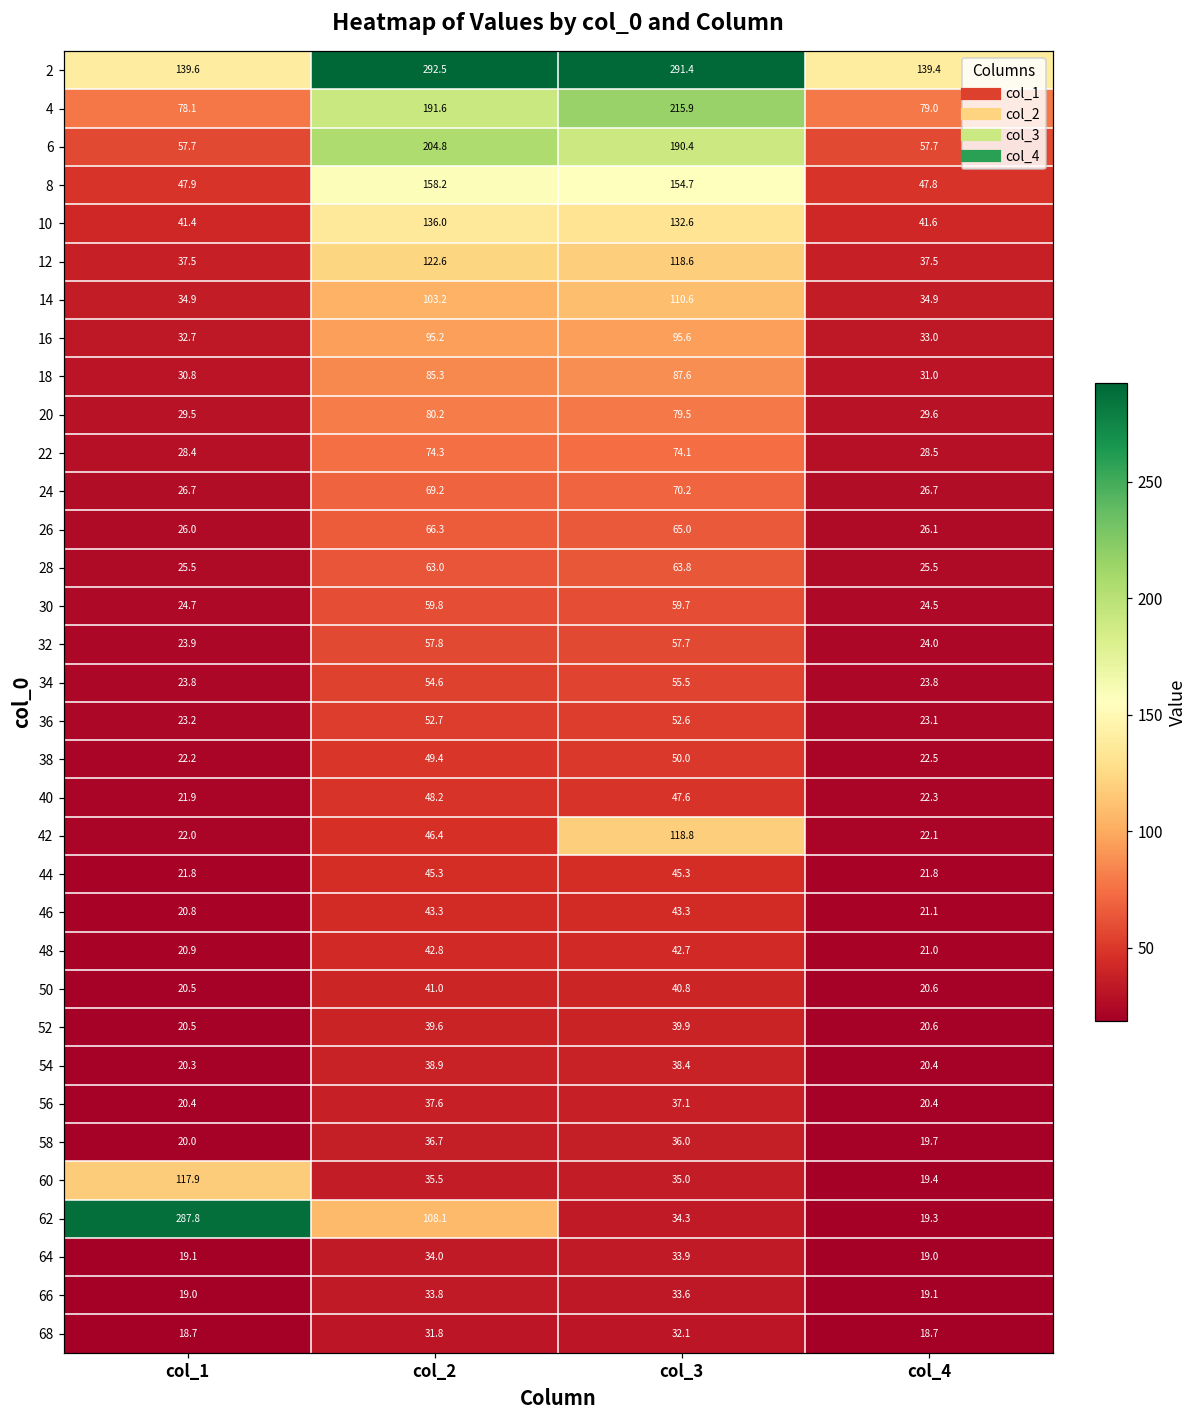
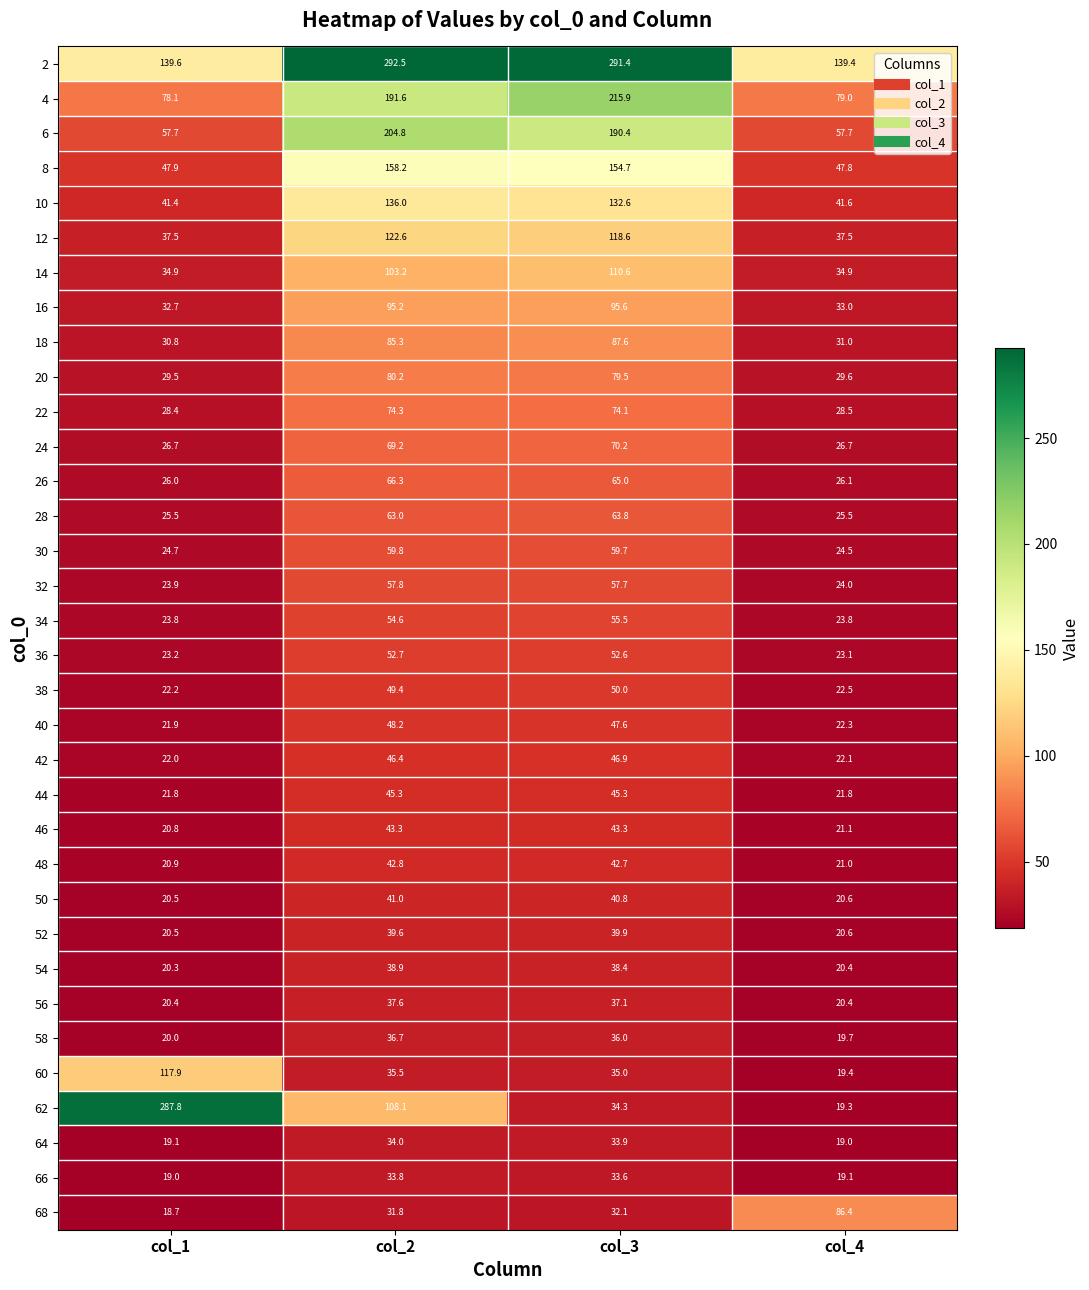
  {
    "2": {
      "col_1": 139.6,
      "col_2": 292.5,
      "col_3": 291.4,
      "col_4": 139.4
    },
    "4": {
      "col_1": 78.1,
      "col_2": 191.6,
      "col_3": 215.9,
      "col_4": 79.0
    },
    "6": {
      "col_1": 57.7,
      "col_2": 204.8,
      "col_3": 190.4,
      "col_4": 57.7
    },
    "8": {
      "col_1": 47.9,
      "col_2": 158.2,
      "col_3": 154.7,
      "col_4": 47.8
    },
    "10": {
      "col_1": 41.4,
      "col_2": 136.0,
      "col_3": 132.6,
      "col_4": 41.6
    },
    "12": {
      "col_1": 37.5,
      "col_2": 122.6,
      "col_3": 118.6,
      "col_4": 37.5
    },
    "14": {
      "col_1": 34.9,
      "col_2": 103.2,
      "col_3": 110.6,
      "col_4": 34.9
    },
    "16": {
      "col_1": 32.7,
      "col_2": 95.2,
      "col_3": 95.6,
      "col_4": 33.0
    },
    "18": {
      "col_1": 30.8,
      "col_2": 85.3,
      "col_3": 87.6,
      "col_4": 31.0
    },
    "20": {
      "col_1": 29.5,
      "col_2": 80.2,
      "col_3": 79.5,
      "col_4": 29.6
    },
    "22": {
      "col_1": 28.4,
      "col_2": 74.3,
      "col_3": 74.1,
      "col_4": 28.5
    },
    "24": {
      "col_1": 26.7,
      "col_2": 69.2,
      "col_3": 70.2,
      "col_4": 26.7
    },
    "26": {
      "col_1": 26.0,
      "col_2": 66.3,
      "col_3": 65.0,
      "col_4": 26.1
    },
    "28": {
      "col_1": 25.5,
      "col_2": 63.0,
      "col_3": 63.8,
      "col_4": 25.5
    },
    "30": {
      "col_1": 24.7,
      "col_2": 59.8,
      "col_3": 59.7,
      "col_4": 24.5
    },
    "32": {
      "col_1": 23.9,
      "col_2": 57.8,
      "col_3": 57.7,
      "col_4": 24.0
    },
    "34": {
      "col_1": 23.8,
      "col_2": 54.6,
      "col_3": 55.5,
      "col_4": 23.8
    },
    "36": {
      "col_1": 23.2,
      "col_2": 52.7,
      "col_3": 52.6,
      "col_4": 23.1
    },
    "38": {
      "col_1": 22.2,
      "col_2": 49.4,
      "col_3": 50.0,
      "col_4": 22.5
    },
    "40": {
      "col_1": 21.9,
      "col_2": 48.2,
      "col_3": 47.6,
      "col_4": 22.3
    },
    "42": {
      "col_1": 22.0,
      "col_2": 46.4,
-     "col_3": 118.8,
+     "col_3": 46.9,
      "col_4": 22.1
    },
    "44": {
      "col_1": 21.8,
      "col_2": 45.3,
      "col_3": 45.3,
      "col_4": 21.8
    },
    "46": {
      "col_1": 20.8,
      "col_2": 43.3,
      "col_3": 43.3,
      "col_4": 21.1
    },
    "48": {
      "col_1": 20.9,
      "col_2": 42.8,
      "col_3": 42.7,
      "col_4": 21.0
    },
    "50": {
      "col_1": 20.5,
      "col_2": 41.0,
      "col_3": 40.8,
      "col_4": 20.6
    },
    "52": {
      "col_1": 20.5,
      "col_2": 39.6,
      "col_3": 39.9,
      "col_4": 20.6
    },
    "54": {
      "col_1": 20.3,
      "col_2": 38.9,
      "col_3": 38.4,
      "col_4": 20.4
    },
    "56": {
      "col_1": 20.4,
      "col_2": 37.6,
      "col_3": 37.1,
      "col_4": 20.4
    },
    "58": {
      "col_1": 20.0,
      "col_2": 36.7,
      "col_3": 36.0,
      "col_4": 19.7
    },
    "60": {
      "col_1": 117.9,
      "col_2": 35.5,
      "col_3": 35.0,
      "col_4": 19.4
    },
    "62": {
      "col_1": 287.8,
      "col_2": 108.1,
      "col_3": 34.3,
      "col_4": 19.3
    },
    "64": {
      "col_1": 19.1,
      "col_2": 34.0,
      "col_3": 33.9,
      "col_4": 19.0
    },
    "66": {
      "col_1": 19.0,
      "col_2": 33.8,
      "col_3": 33.6,
      "col_4": 19.1
    },
    "68": {
      "col_1": 18.7,
      "col_2": 31.8,
      "col_3": 32.1,
-     "col_4": 18.7
+     "col_4": 86.4
    }
  }
